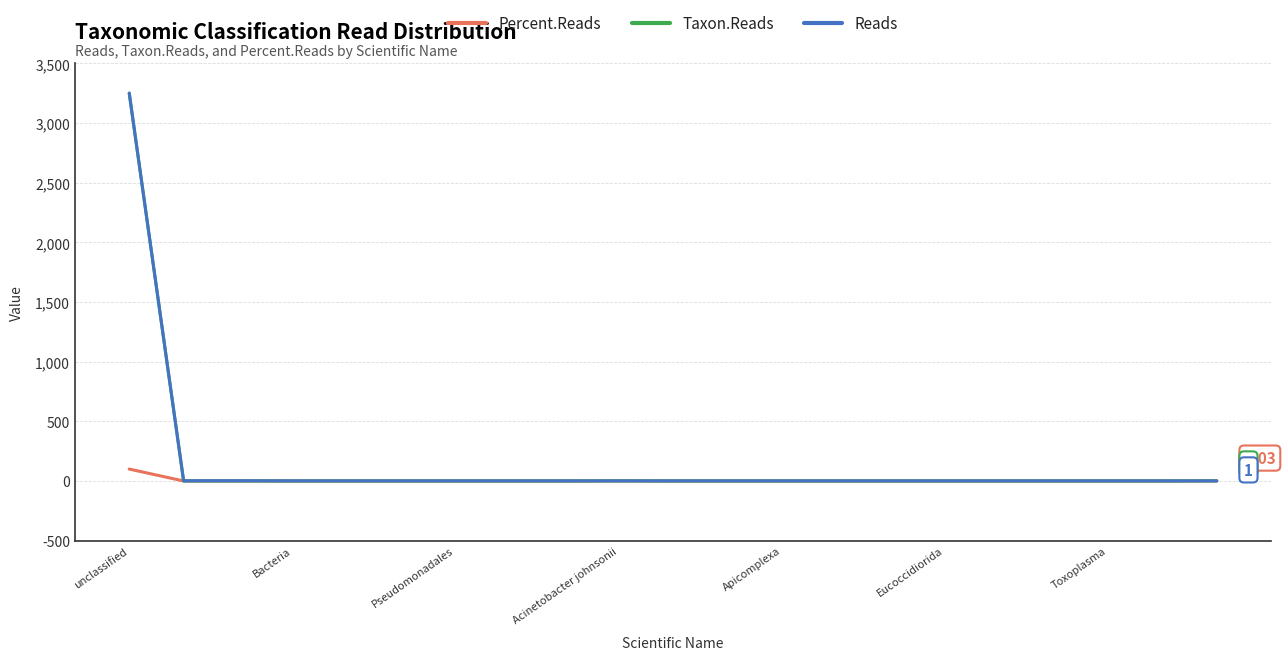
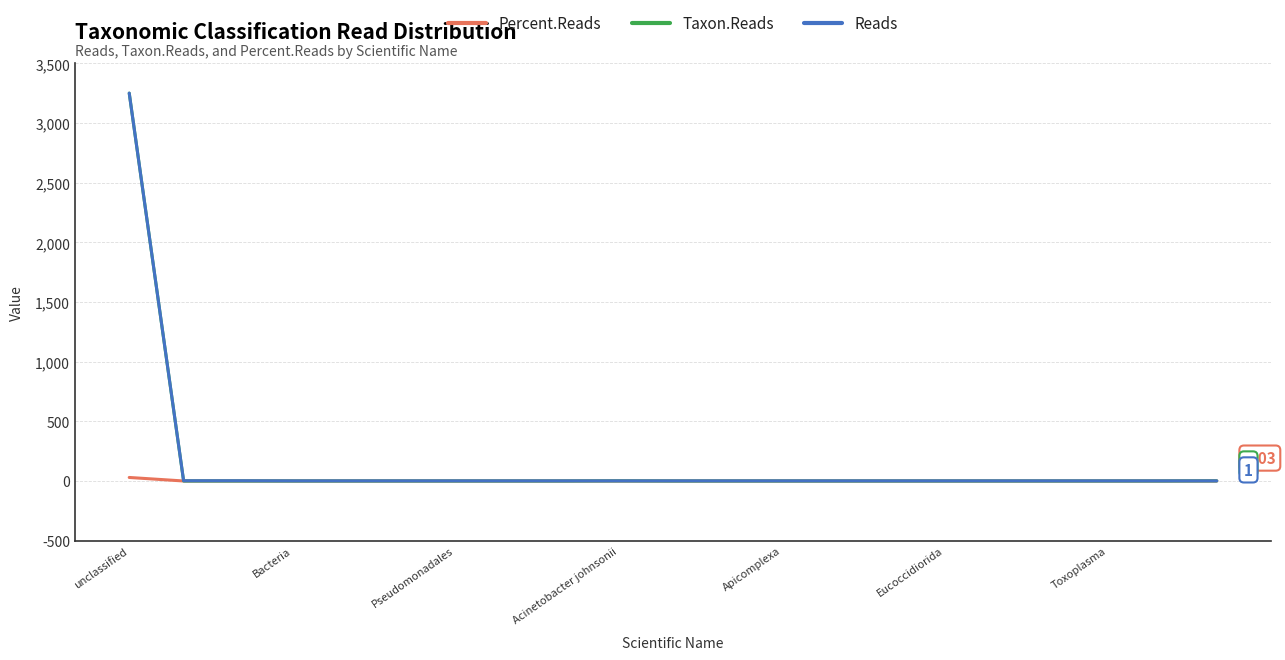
  {
    "Percent.Reads": {
-     "unclassified": "100"
+     "unclassified": "30"
    },
    "Reads": {
      "unclassified": "3,250"
    }
  }
